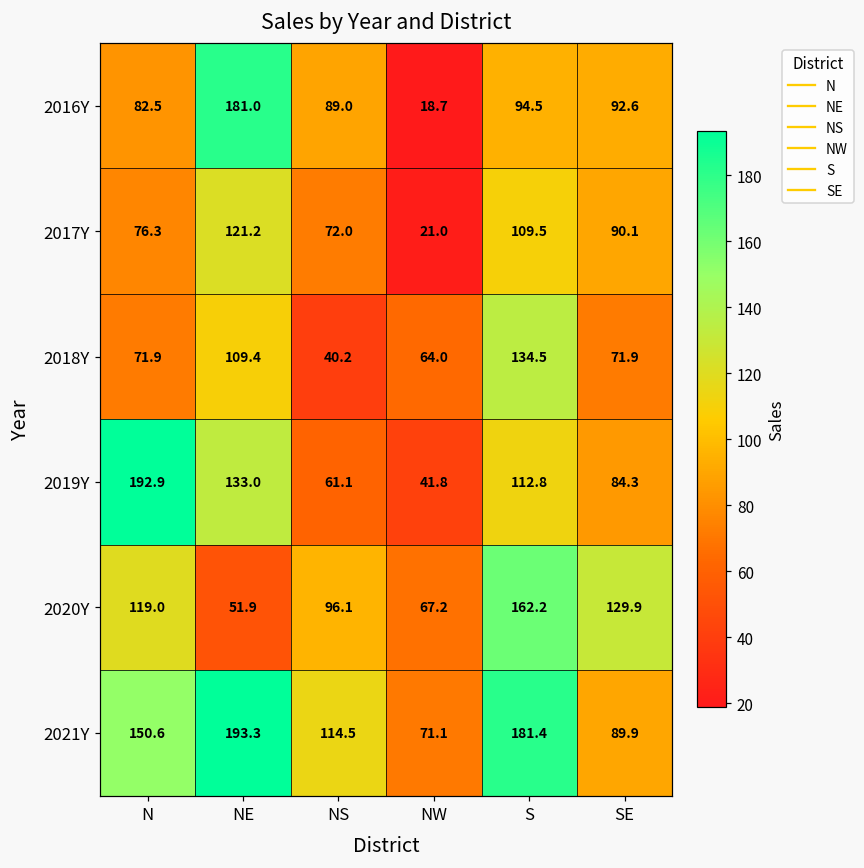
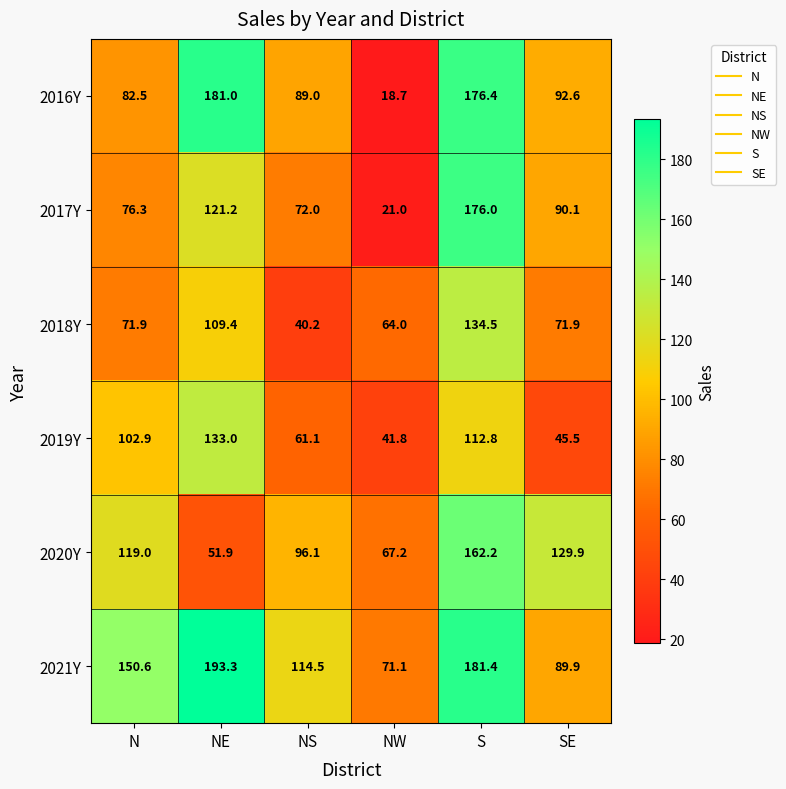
  {
    "2016Y": {
      "N": 82.5,
      "NE": 181.0,
      "NS": 89.0,
      "NW": 18.7,
-     "S": 94.5,
+     "S": 176.4,
      "SE": 92.6
    },
    "2017Y": {
      "N": 76.3,
      "NE": 121.2,
      "NS": 72.0,
      "NW": 21.0,
-     "S": 109.5,
+     "S": 176.0,
      "SE": 90.1
    },
    "2018Y": {
      "N": 71.9,
      "NE": 109.4,
      "NS": 40.2,
      "NW": 64.0,
      "S": 134.5,
      "SE": 71.9
    },
    "2019Y": {
-     "N": 192.9,
+     "N": 102.9,
      "NE": 133.0,
      "NS": 61.1,
      "NW": 41.8,
      "S": 112.8,
-     "SE": 84.3
+     "SE": 45.5
    },
    "2020Y": {
      "N": 119.0,
      "NE": 51.9,
      "NS": 96.1,
      "NW": 67.2,
      "S": 162.2,
      "SE": 129.9
    },
    "2021Y": {
      "N": 150.6,
      "NE": 193.3,
      "NS": 114.5,
      "NW": 71.1,
      "S": 181.4,
      "SE": 89.9
    }
  }
